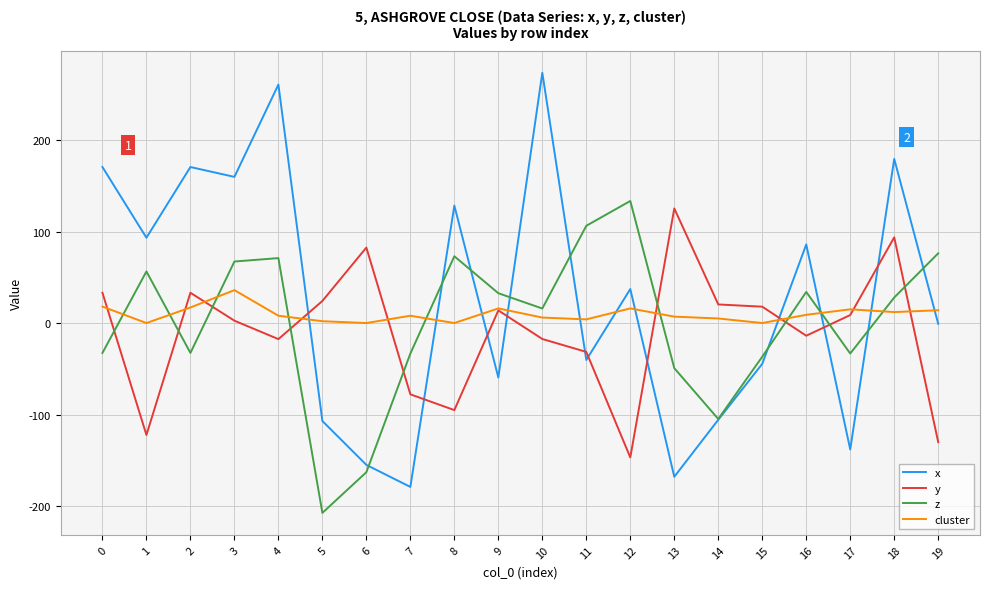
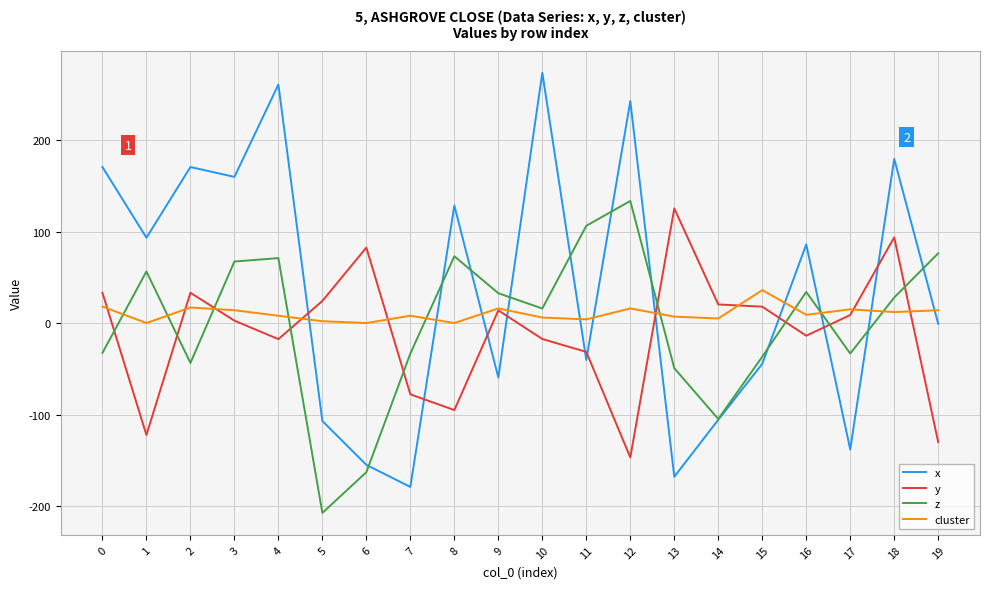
  {
    "x": {
      "0": 170,
      "1": 90,
      "2": 170,
      "3": 160,
      "4": 260,
      "5": -110,
      "6": -160,
      "7": -180,
      "8": 130,
      "9": -60,
      "10": 270,
      "11": -40,
-     "12": 40,
+     "12": 240,
      "13": -170,
      "15": -40,
      "16": 90,
      "17": -140,
      "19": 0
    },
    "y": {
      "0": 30,
      "1": -120,
      "2": 30,
      "3": 0,
      "4": -20,
      "5": 20,
      "6": 80,
      "7": -80,
      "8": -100,
      "10": -20,
      "11": -30,
      "12": -150,
      "13": 130,
      "14": 20,
      "15": 20,
      "16": -10,
      "17": 10,
      "18": 90,
      "19": -130
    },
    "z": {
      "0": -30,
      "1": 60,
-     "2": -30,
+     "2": -40,
      "3": 70,
      "4": 70,
      "5": -210,
      "6": -160,
      "7": -30,
      "8": 70,
      "9": 30,
      "10": 20,
      "11": 110,
      "12": 130,
      "13": -50,
      "15": -40,
      "16": 30,
      "17": -30,
      "18": 30,
      "19": 80
    },
    "cluster": {
      "0": 20,
      "1": 0,
      "2": 20,
-     "3": 40,
+     "3": 10,
      "4": 10,
      "5": 0,
      "6": 0,
      "7": 10,
      "8": 0,
      "10": 10,
      "11": 0,
      "12": 20,
      "13": 10,
      "14": 10,
-     "15": 0,
+     "15": 40,
      "16": 10,
      "17": 20,
      "18": 10,
      "19": 10
    }
  }
